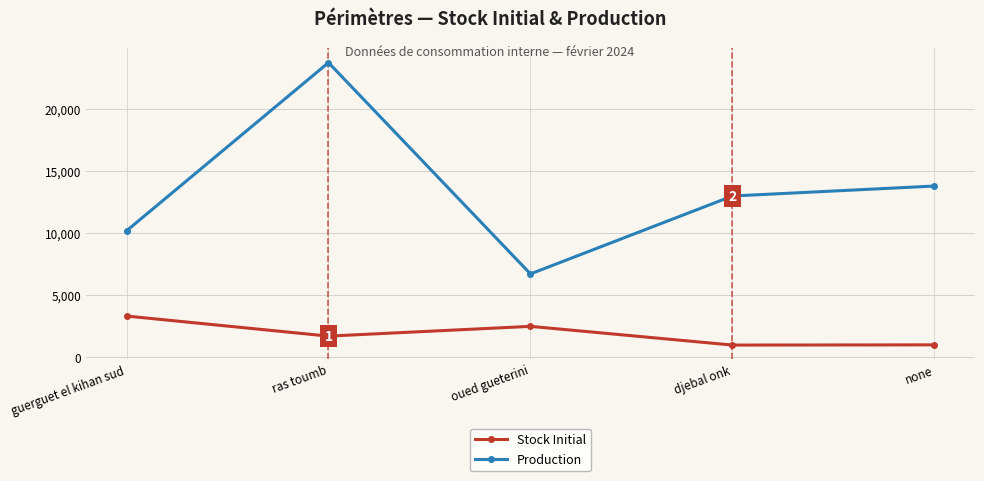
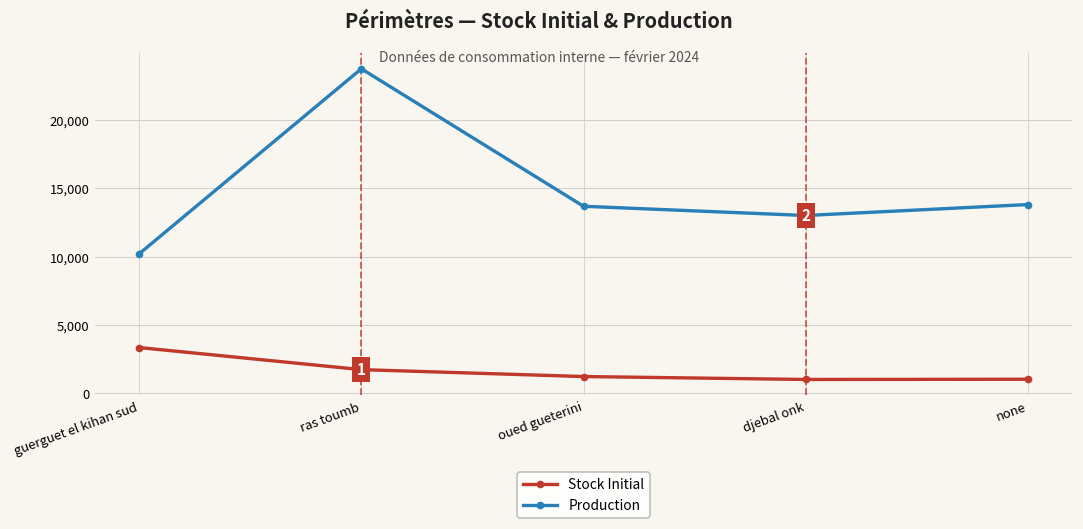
  {
    "Stock Initial": {
      "guerguet el kihan sud": "3,300",
-     "oued gueterini": "2,500",
+     "oued gueterini": "1,200",
      "djebal onk": "1,000",
      "none": "1,000"
    },
    "Production": {
      "guerguet el kihan sud": "10,200",
      "ras toumb": "23,800",
-     "oued gueterini": "6,700",
+     "oued gueterini": "13,700",
      "none": "13,800"
    }
  }
